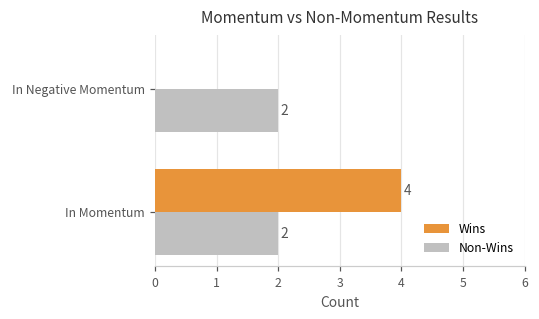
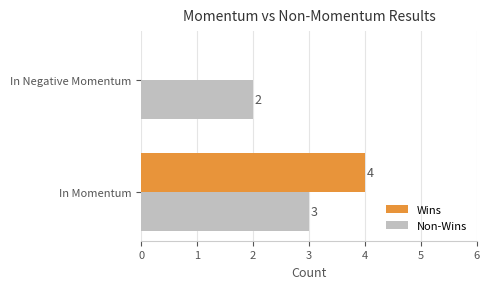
  {
    "Wins": {
      "In Momentum": 4
    },
    "Non-Wins": {
      "In Negative Momentum": 2,
-     "In Momentum": 2
+     "In Momentum": 3
    }
  }
